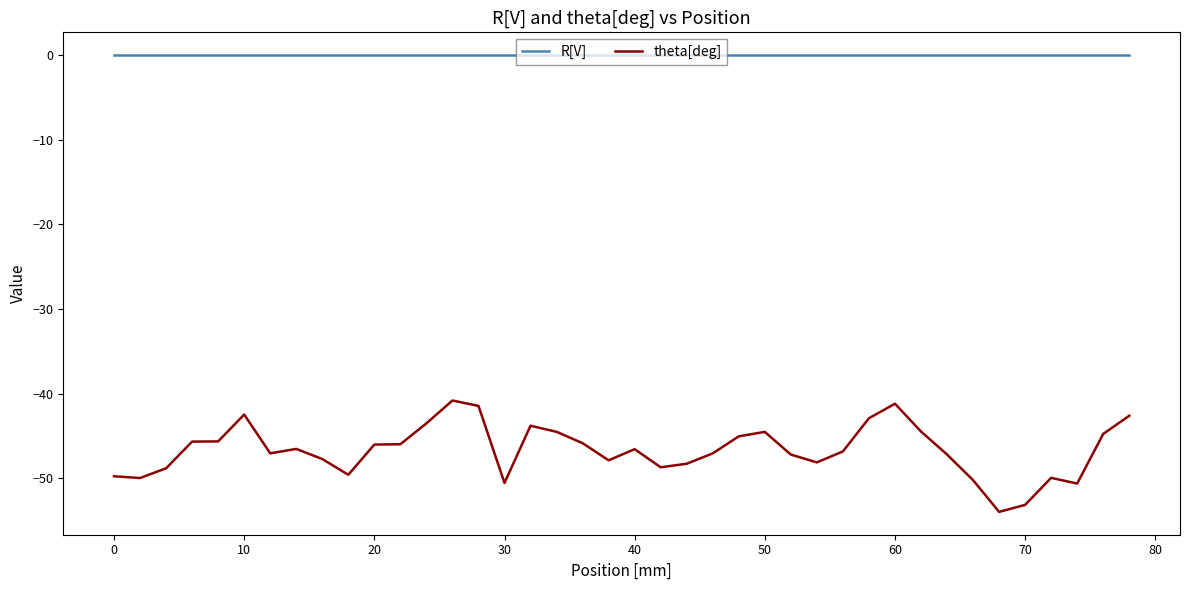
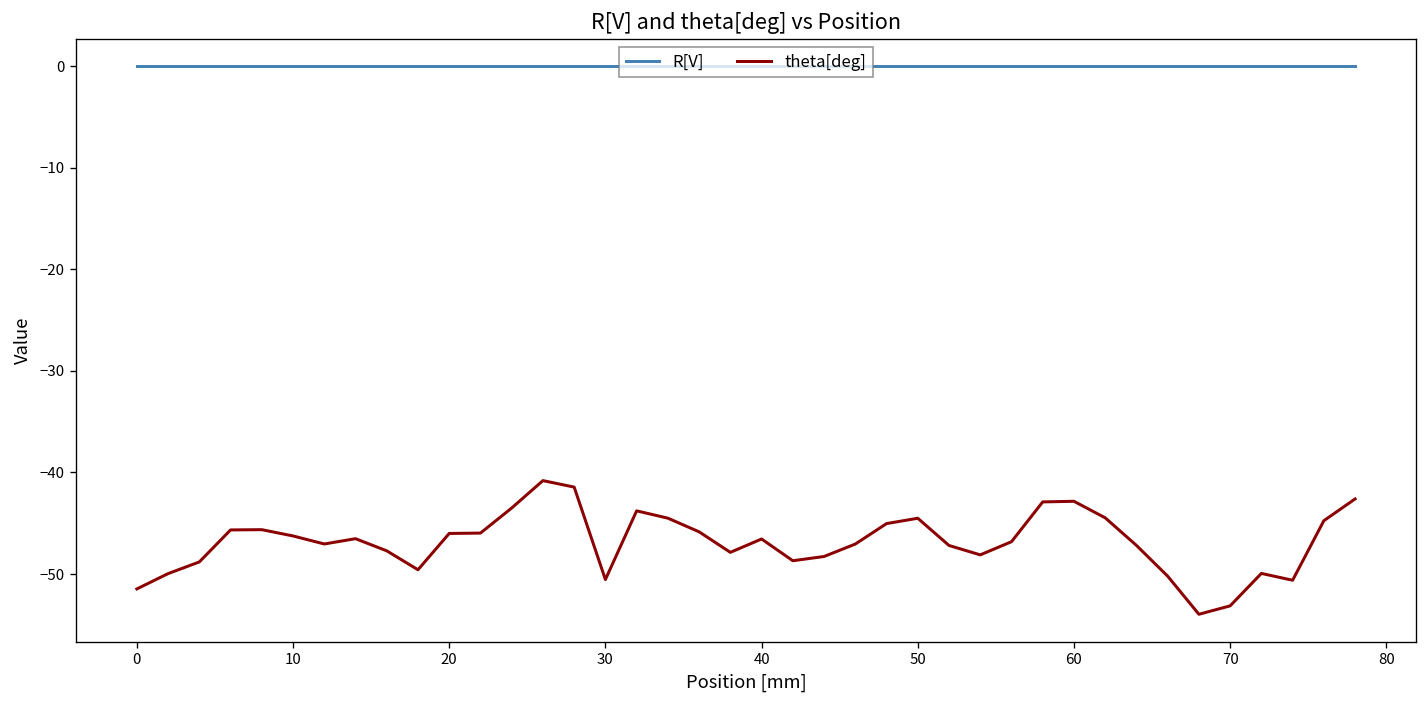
  {
    "R[V]": {
      "0": 0,
      "10": 0,
      "20": 0,
      "30": 0,
      "50": 0,
      "60": 0,
      "70": 0
    },
    "theta[deg]": {
-     "0": -50,
-     "10": -42,
+     "0": -51,
+     "10": -46,
      "20": -46,
      "30": -51,
      "40": -47,
      "50": -45,
-     "60": -41,
+     "60": -43,
      "70": -53
    }
  }
